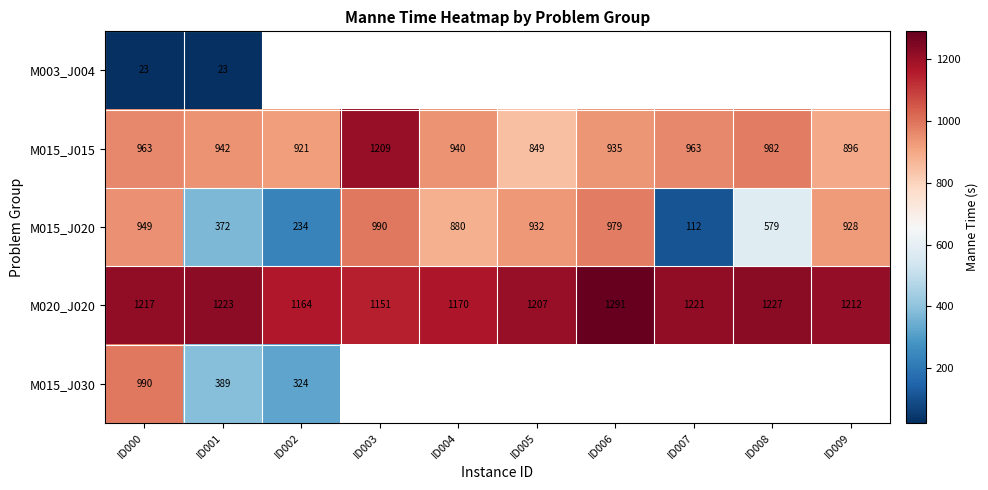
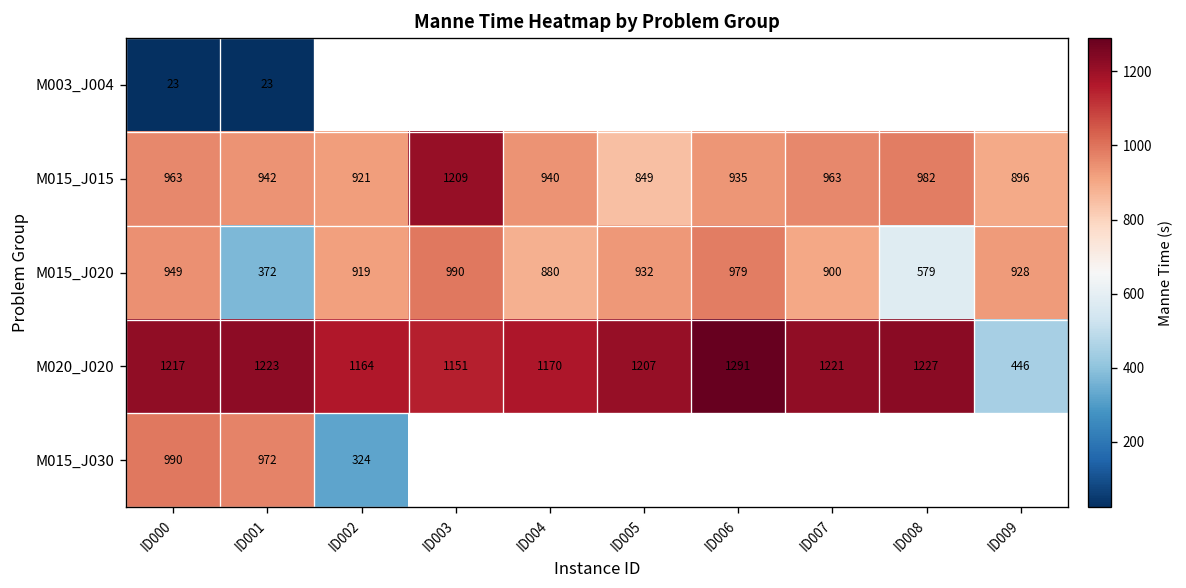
  {
    "M003_J004": {
      "ID000": 23,
      "ID001": 23
    },
    "M015_J015": {
      "ID000": 963,
      "ID001": 942,
      "ID002": 921,
      "ID003": 1209,
      "ID004": 940,
      "ID005": 849,
      "ID006": 935,
      "ID007": 963,
      "ID008": 982,
      "ID009": 896
    },
    "M015_J020": {
      "ID000": 949,
      "ID001": 372,
-     "ID002": 234,
+     "ID002": 919,
      "ID003": 990,
      "ID004": 880,
      "ID005": 932,
      "ID006": 979,
-     "ID007": 112,
+     "ID007": 900,
      "ID008": 579,
      "ID009": 928
    },
    "M020_J020": {
      "ID000": 1217,
      "ID001": 1223,
      "ID002": 1164,
      "ID003": 1151,
      "ID004": 1170,
      "ID005": 1207,
      "ID006": 1291,
      "ID007": 1221,
      "ID008": 1227,
-     "ID009": 1212
+     "ID009": 446
    },
    "M015_J030": {
      "ID000": 990,
-     "ID001": 389,
+     "ID001": 972,
      "ID002": 324
    }
  }
